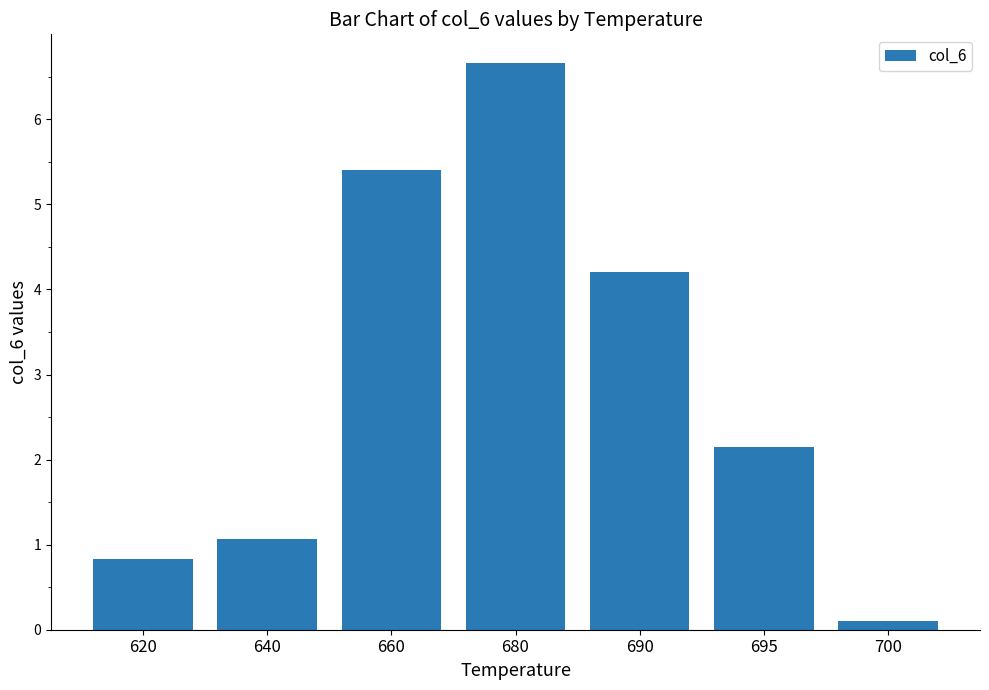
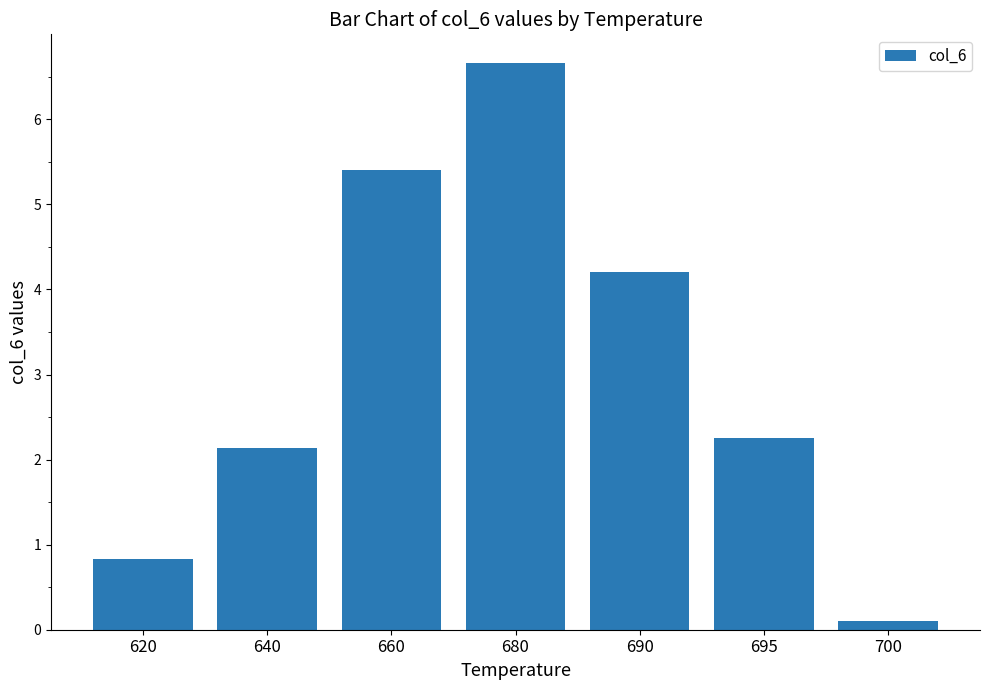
  {
    "620": 0.8,
-   "640": 1.1,
+   "640": 2.1,
    "660": 5.4,
    "680": 6.7,
    "690": 4.2,
-   "695": 2.1,
+   "695": 2.2,
    "700": 0.1
  }
